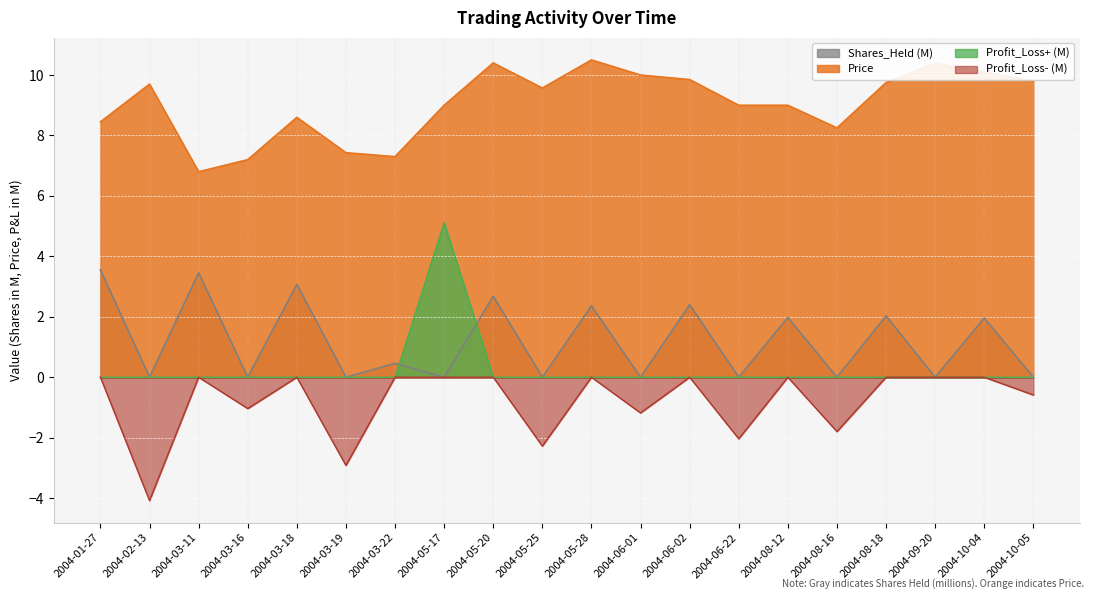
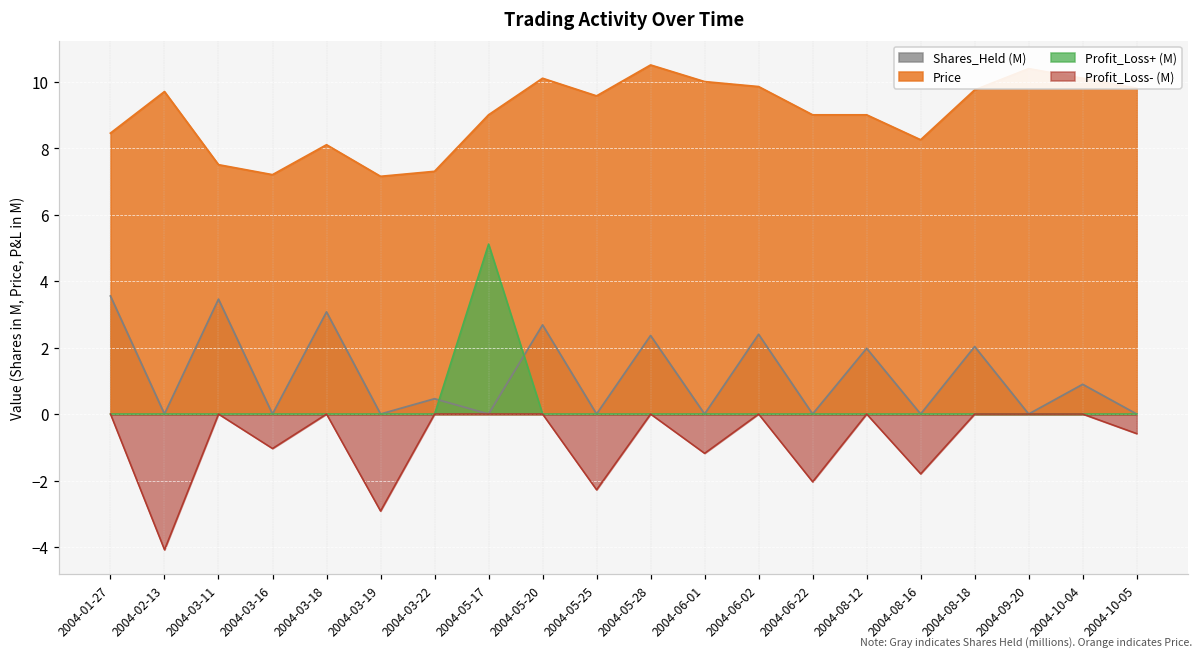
  {
    "Shares_Held (M)": {
      "2004-01-27": 3.6,
      "2004-03-11": 3.5,
      "2004-03-18": 3.1,
      "2004-03-22": 0.5,
      "2004-05-20": 2.7,
      "2004-05-28": 2.4,
      "2004-06-02": 2.4,
      "2004-08-12": 2.0,
      "2004-08-18": 2.0,
-     "2004-10-04": 2.0
+     "2004-10-04": 0.9
    },
    "Price": {
      "2004-01-27": 8.5,
      "2004-02-13": 9.7,
-     "2004-03-11": 6.8,
+     "2004-03-11": 7.5,
      "2004-03-16": 7.2,
-     "2004-03-18": 8.6,
-     "2004-03-19": 7.4,
+     "2004-03-18": 8.1,
+     "2004-03-19": 7.2,
      "2004-03-22": 7.3,
      "2004-05-17": 9.0,
-     "2004-05-20": 10.4,
+     "2004-05-20": 10.1,
      "2004-05-25": 9.6,
      "2004-05-28": 10.5,
      "2004-06-01": 10.0,
      "2004-06-02": 9.9,
      "2004-06-22": 9.0,
      "2004-08-12": 9.0,
      "2004-08-16": 8.3,
      "2004-08-18": 9.8,
      "2004-10-05": 9.8
    },
    "Profit_Loss+ (M)": {
      "2004-05-17": 5.1
    }
  }
